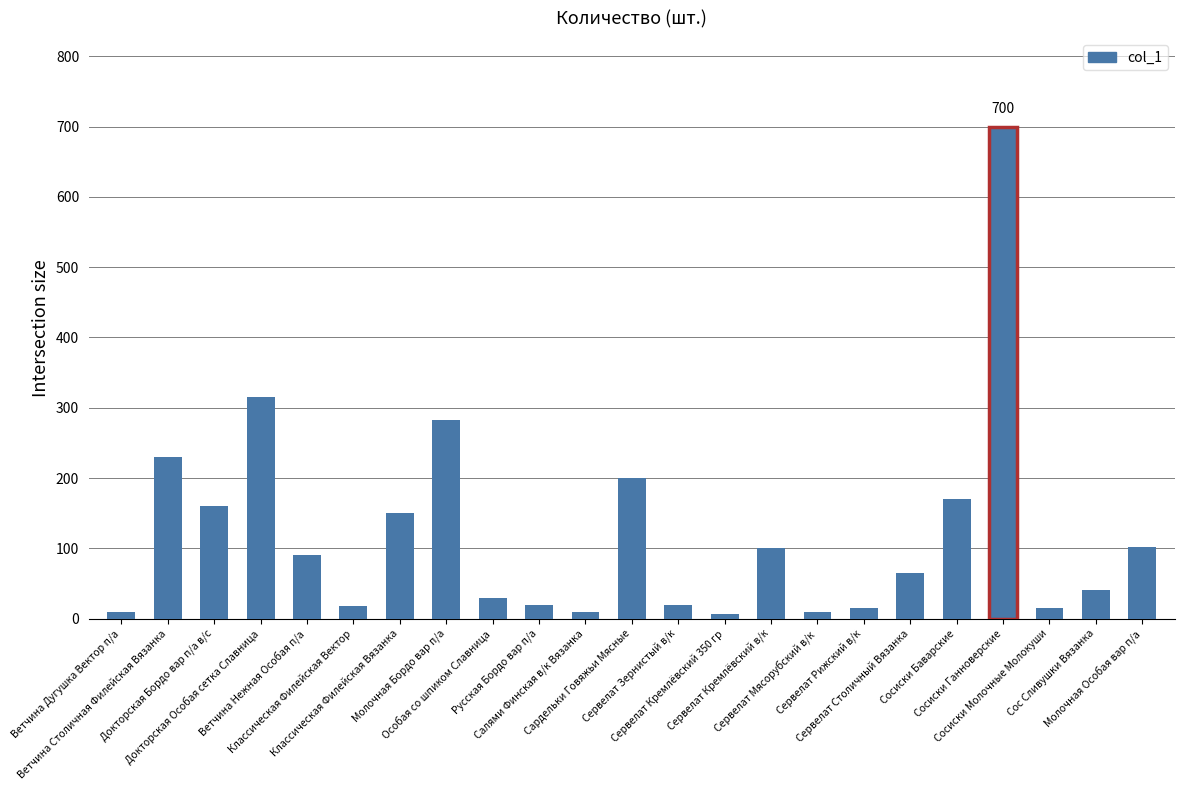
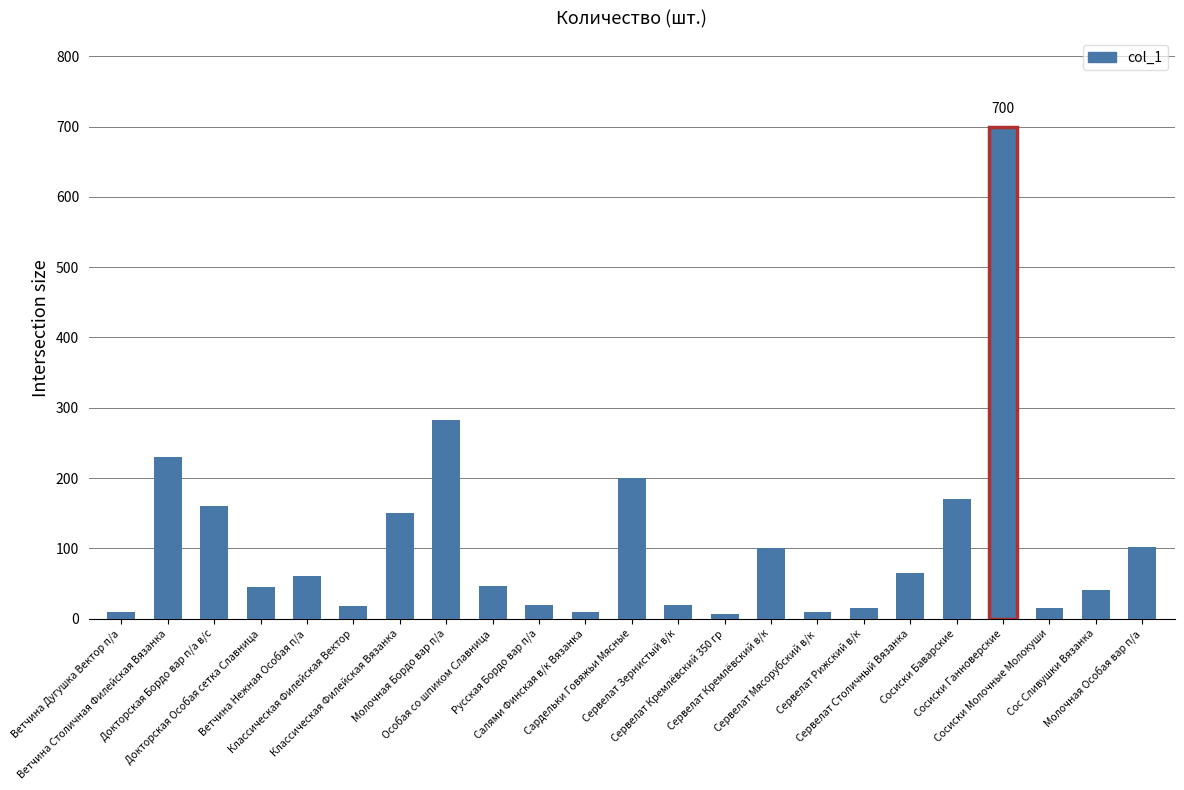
  {
    "Ветчина Дугушка Вектор п/а": 10,
    "Ветчина Столичная Филейская Вязанка": 230,
    "Докторская Бордо вар п/а в/с": 160,
-   "Докторская Особая сетка Славница": 320,
-   "Ветчина Нежная Особая п/а": 90,
+   "Докторская Особая сетка Славница": 50,
+   "Ветчина Нежная Особая п/а": 60,
    "Классическая Филейская Вектор": 20,
    "Классическая Филейская Вязанка": 150,
    "Молочная Бордо вар п/а": 280,
-   "Особая со шпиком Славница": 30,
+   "Особая со шпиком Славница": 50,
    "Русская Бордо вар п/а": 20,
    "Салями Финская в/к Вязанка": 10,
    "Сардельки Говяжьи Мясные": 200,
    "Сервелат Зернистый в/к": 20,
    "Сервелат Кремлёвский 350 гр": 10,
    "Сервелат Кремлёвский в/к": 100,
    "Сервелат Мясорубский в/к": 10,
    "Сервелат Рижский в/к": 20,
    "Сервелат Столичный Вязанка": 70,
    "Сосиски Баварские": 170,
    "Сосиски Молочные Молокуши": 20,
    "Сос Сливушки Вязанка": 40,
    "Молочная Особая вар п/а": 100
  }
